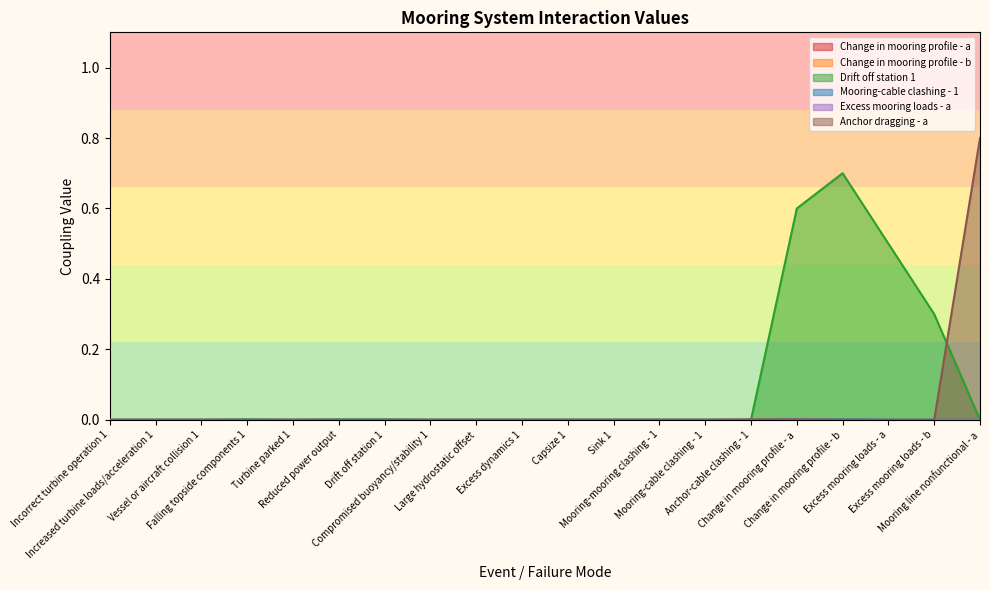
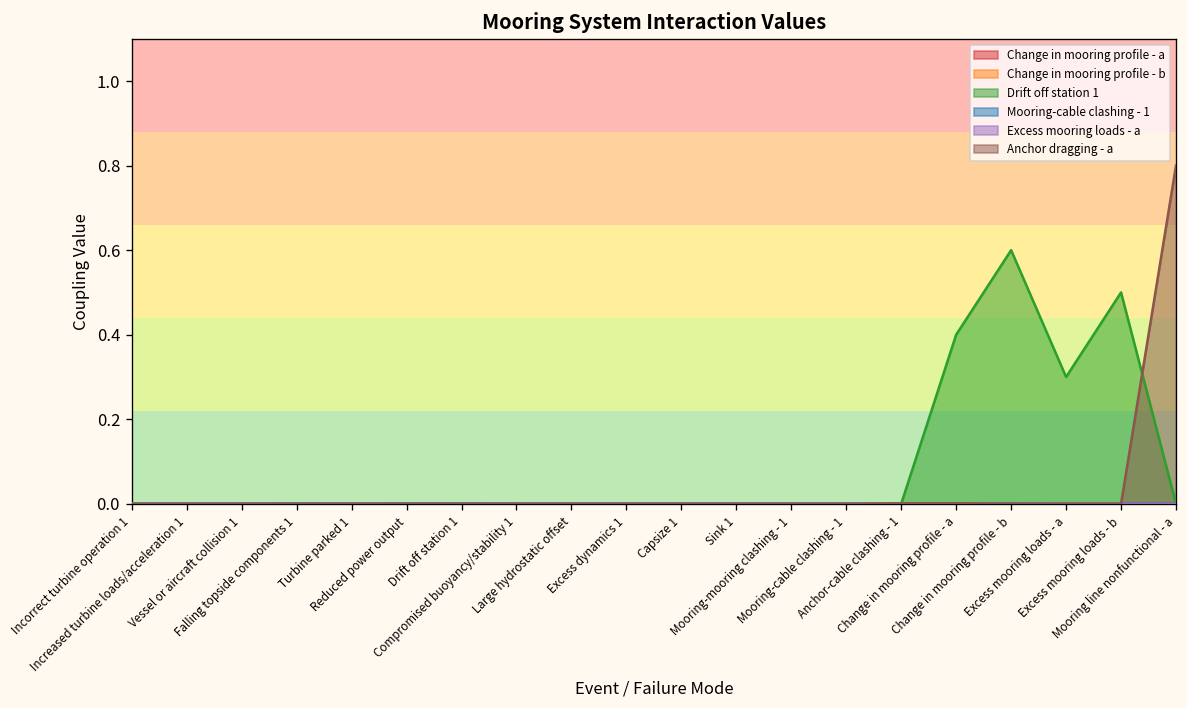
  {
    "Drift off station 1": {
-     "Change in mooring profile - a": 0.6,
-     "Change in mooring profile - b": 0.7,
-     "Excess mooring loads - a": 0.5,
-     "Excess mooring loads - b": 0.3
+     "Change in mooring profile - a": 0.4,
+     "Change in mooring profile - b": 0.6,
+     "Excess mooring loads - a": 0.3,
+     "Excess mooring loads - b": 0.5
    },
    "Anchor dragging - a": {
      "Mooring line nonfunctional - a": 0.8
    }
  }
